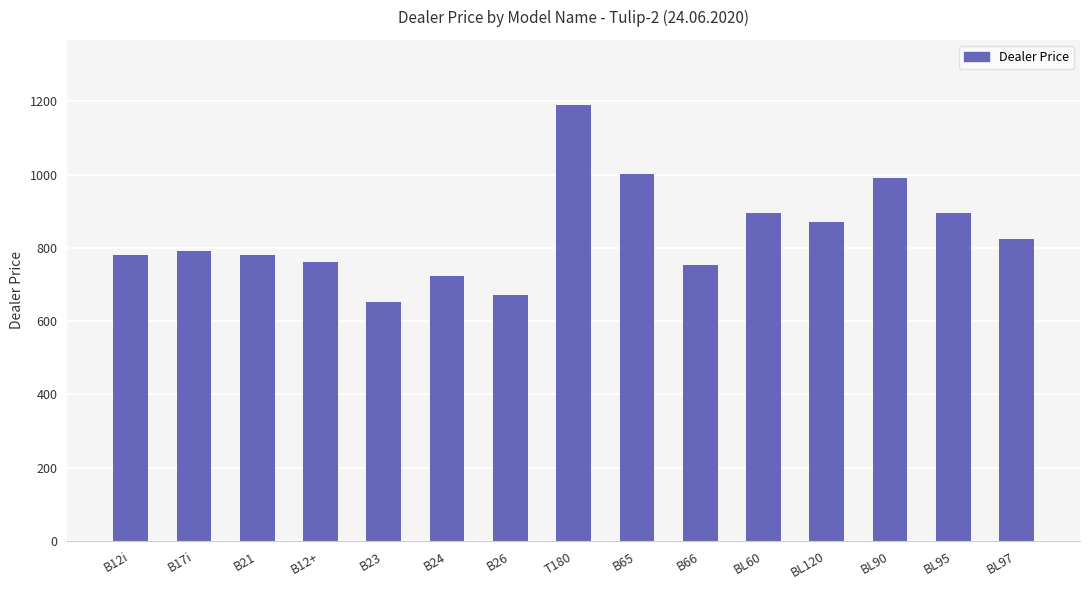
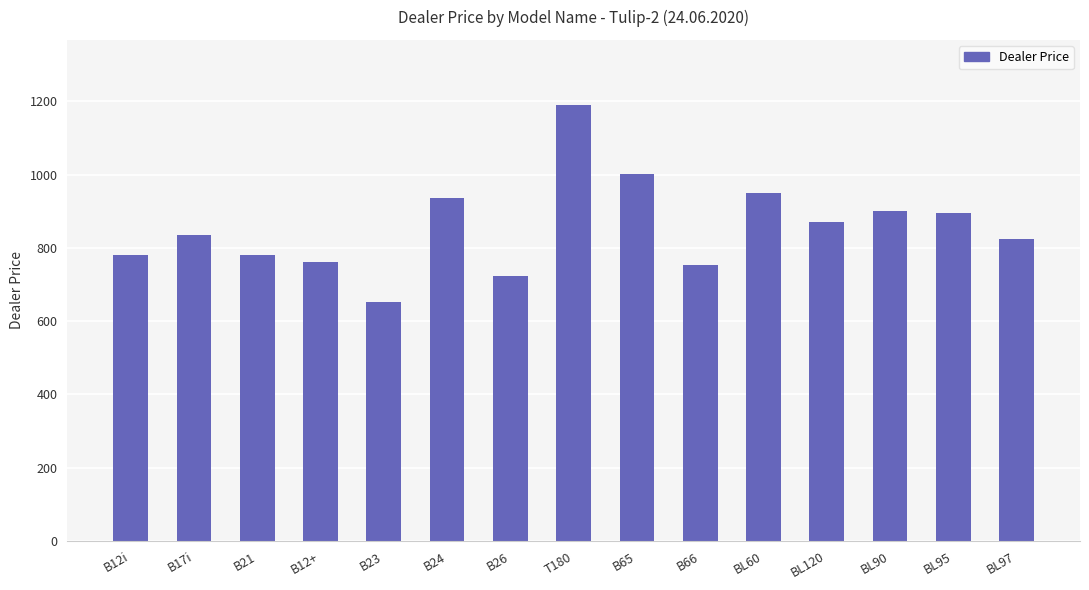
  {
    "B12i": 780,
-   "B17i": 790,
+   "B17i": 830,
    "B21": 780,
    "B12+": 760,
    "B23": 650,
-   "B24": 720,
-   "B26": 670,
+   "B24": 940,
+   "B26": 720,
    "T180": 1190,
    "B65": 1000,
    "B66": 750,
-   "BL60": 900,
+   "BL60": 950,
    "BL120": 870,
-   "BL90": 990,
+   "BL90": 900,
    "BL95": 900,
    "BL97": 820
  }
